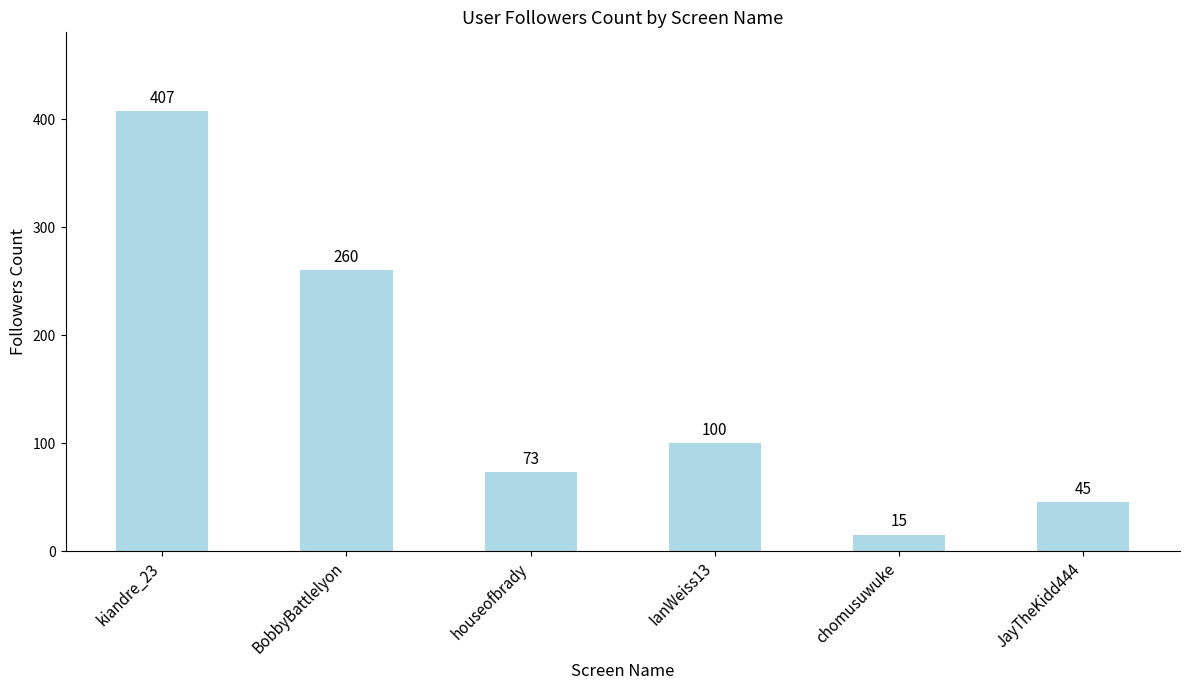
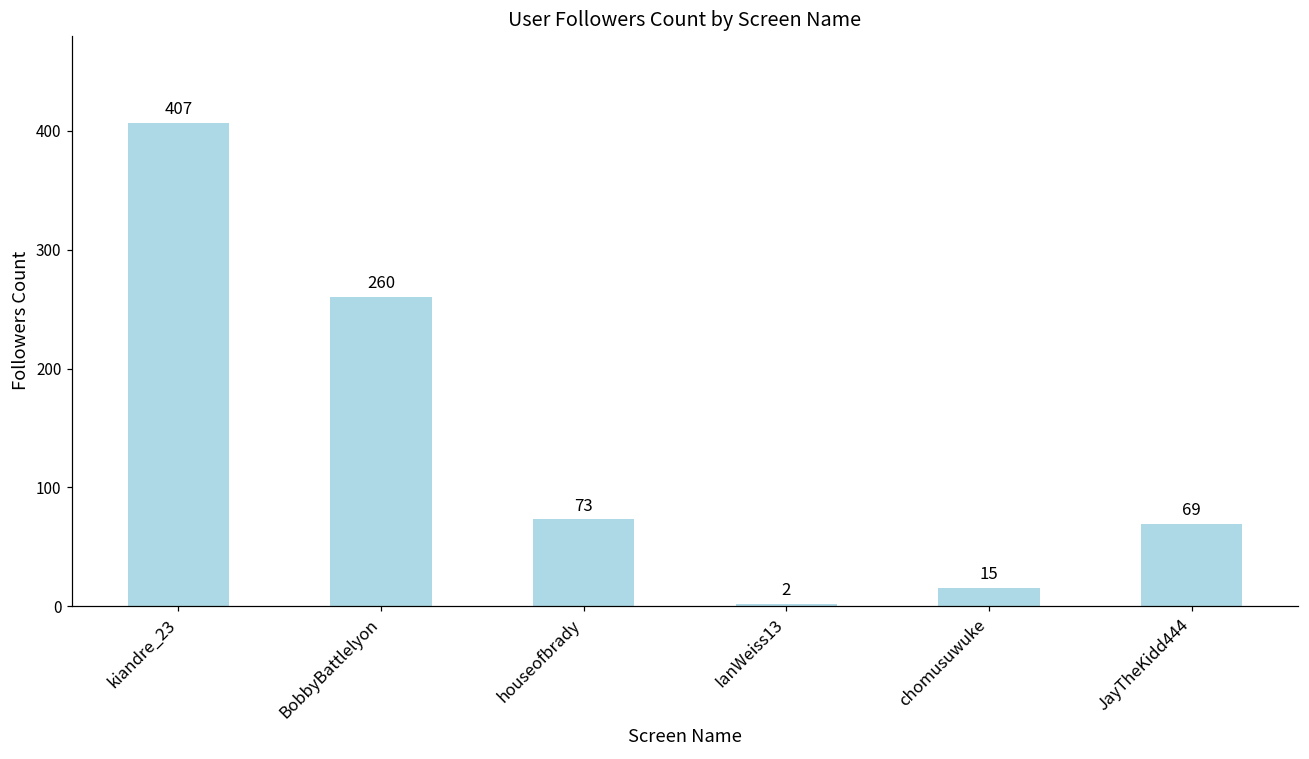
  {
    "kiandre_23": 407,
    "BobbyBattlelyon": 260,
    "houseofbrady": 73,
-   "IanWeiss13": 100,
+   "IanWeiss13": 2,
    "chomusuwuke": 15,
-   "JayTheKidd444": 45
+   "JayTheKidd444": 69
  }
